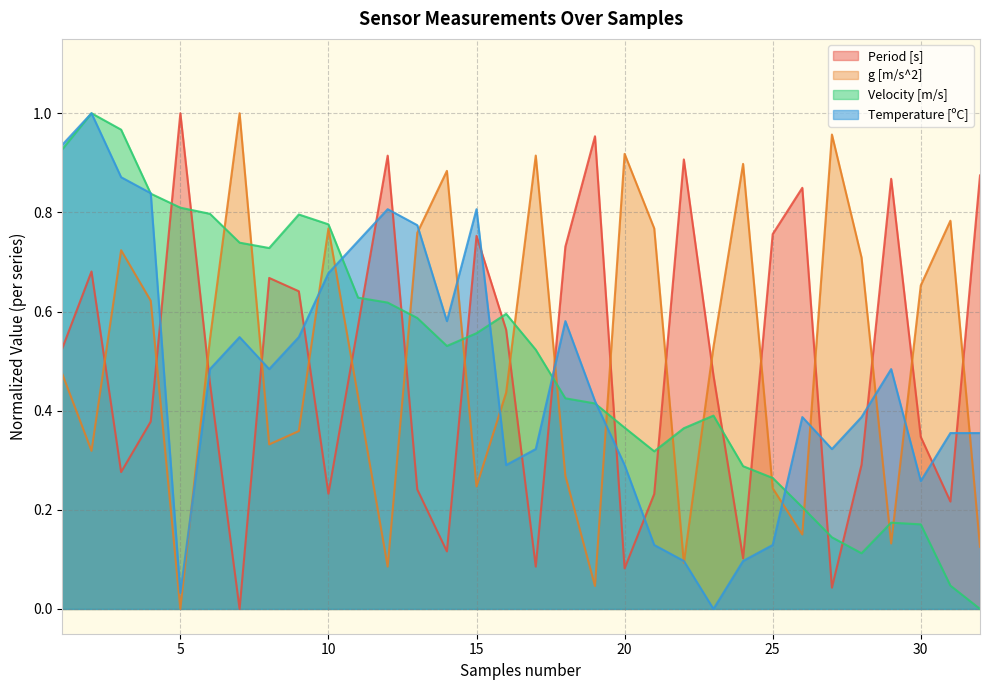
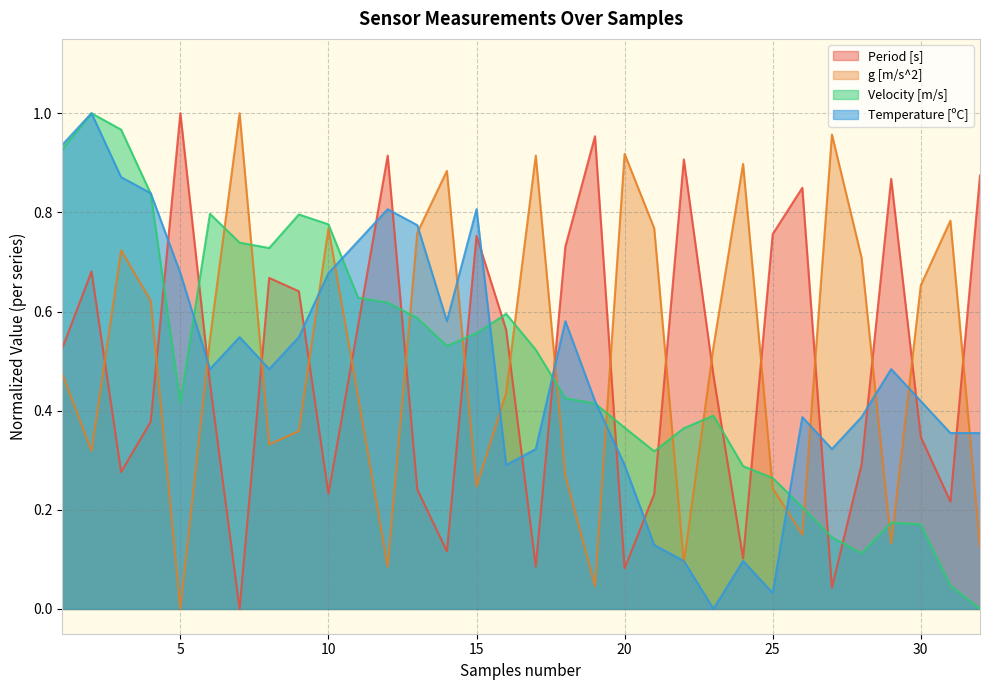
  {
    "Velocity [m/s]": {
-     "5": 0.81,
+     "5": 0.42,
      "10": 0.78,
      "15": 0.56,
      "20": 0.37,
      "25": 0.26,
      "30": 0.17
    },
    "Temperature [ºC]": {
-     "5": 0.03,
+     "5": 0.68,
      "10": 0.68,
      "15": 0.81,
      "20": 0.29,
-     "25": 0.13,
-     "30": 0.26
+     "25": 0.03,
+     "30": 0.42
    }
  }
